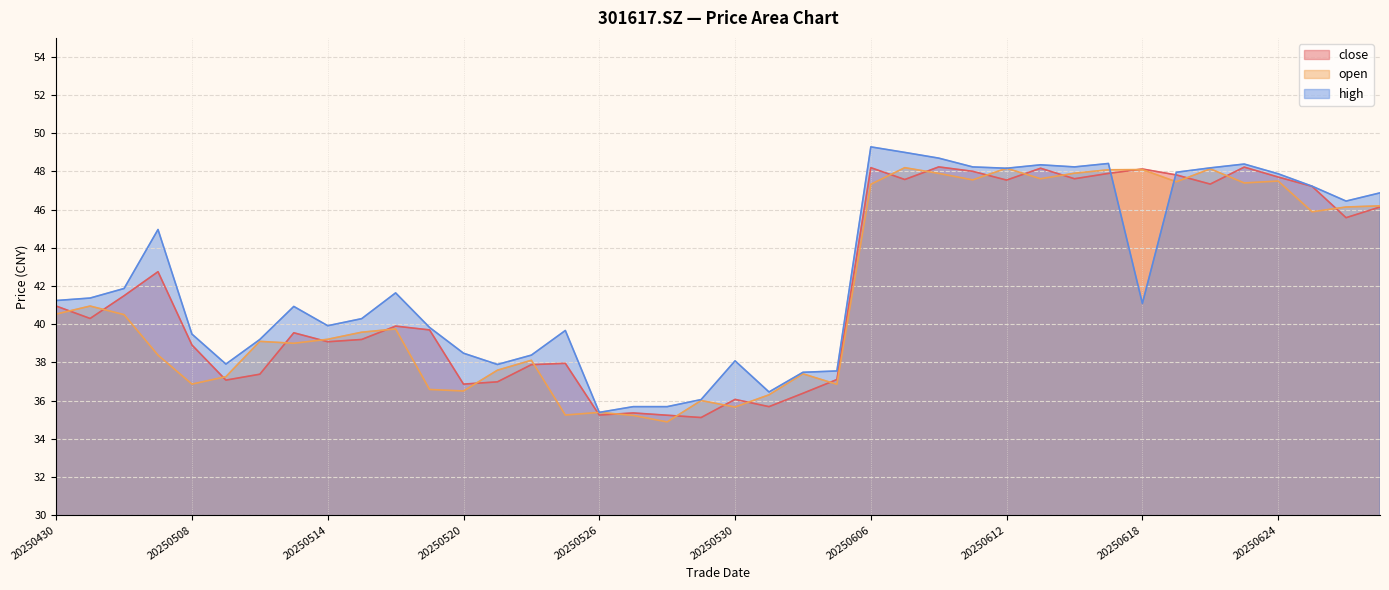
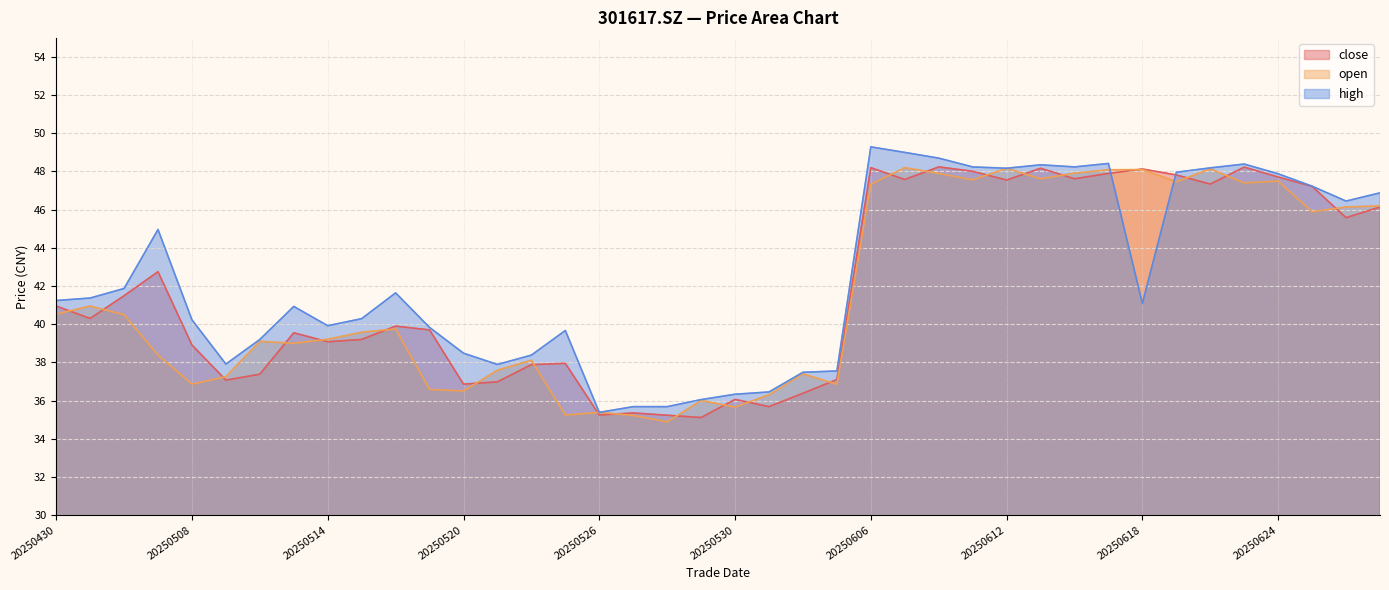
  {
    "high": {
      "20250430": 41.2,
-     "20250508": 39.5,
+     "20250508": 40.2,
      "20250514": 39.9,
      "20250520": 38.5,
-     "20250530": 38.1,
+     "20250530": 36.3,
      "20250606": 49.3,
      "20250618": 41.1,
      "20250624": 47.9
    }
  }
